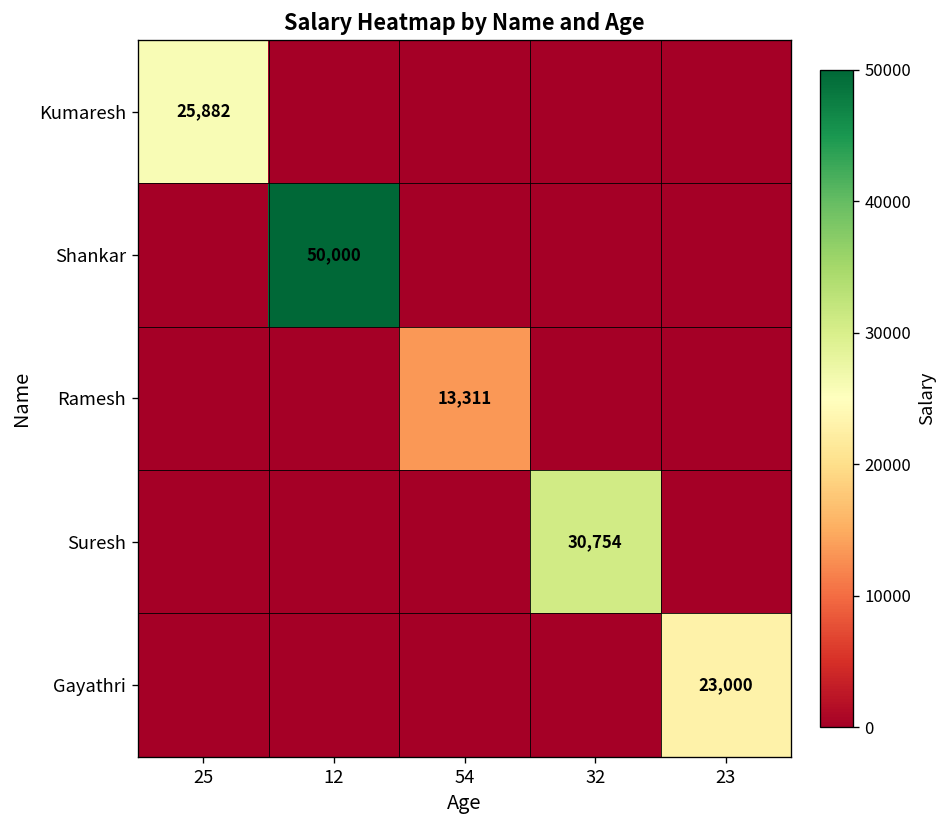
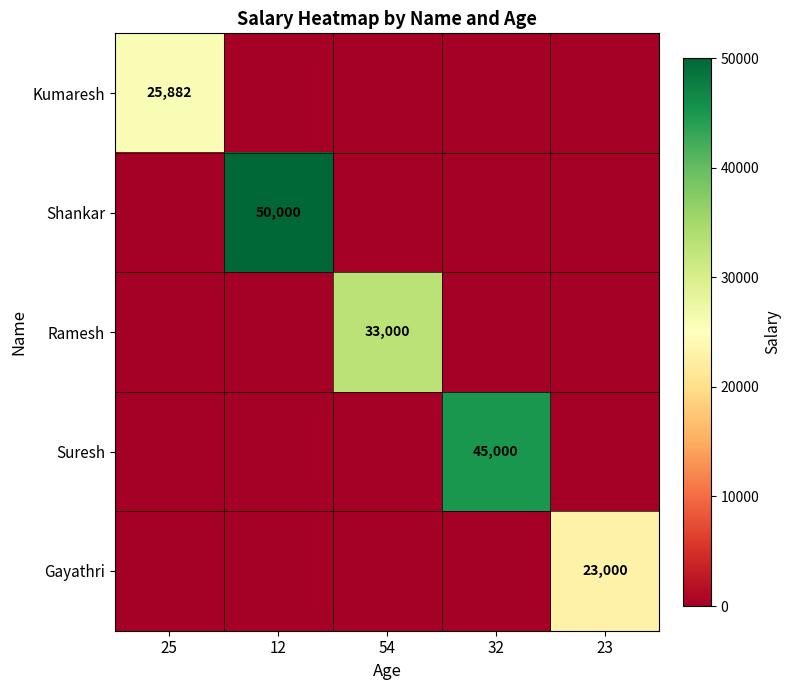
  {
    "Kumaresh": {
      "25": "25,882"
    },
    "Shankar": {
      "12": "50,000"
    },
    "Ramesh": {
-     "54": "13,311"
+     "54": "33,000"
    },
    "Suresh": {
-     "32": "30,754"
+     "32": "45,000"
    },
    "Gayathri": {
      "23": "23,000"
    }
  }
